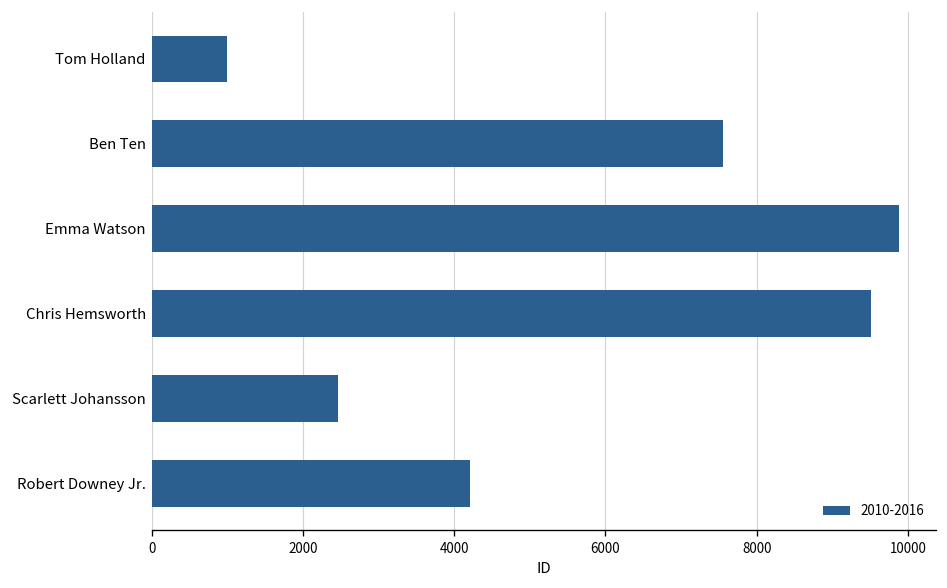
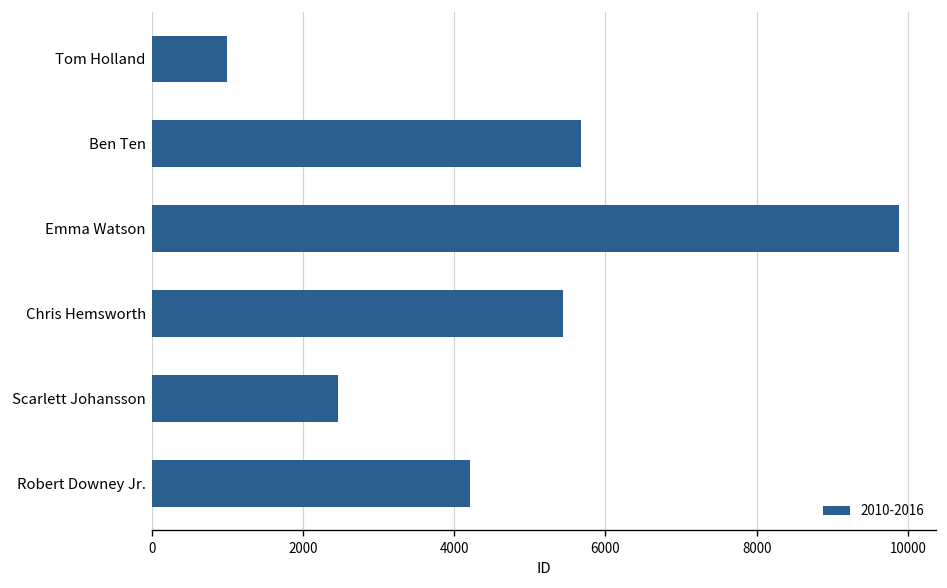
  {
    "Tom Holland": 1000,
-   "Ben Ten": 7600,
+   "Ben Ten": 5700,
    "Emma Watson": 9900,
-   "Chris Hemsworth": 9500,
+   "Chris Hemsworth": 5400,
    "Scarlett Johansson": 2500,
    "Robert Downey Jr.": 4200
  }
